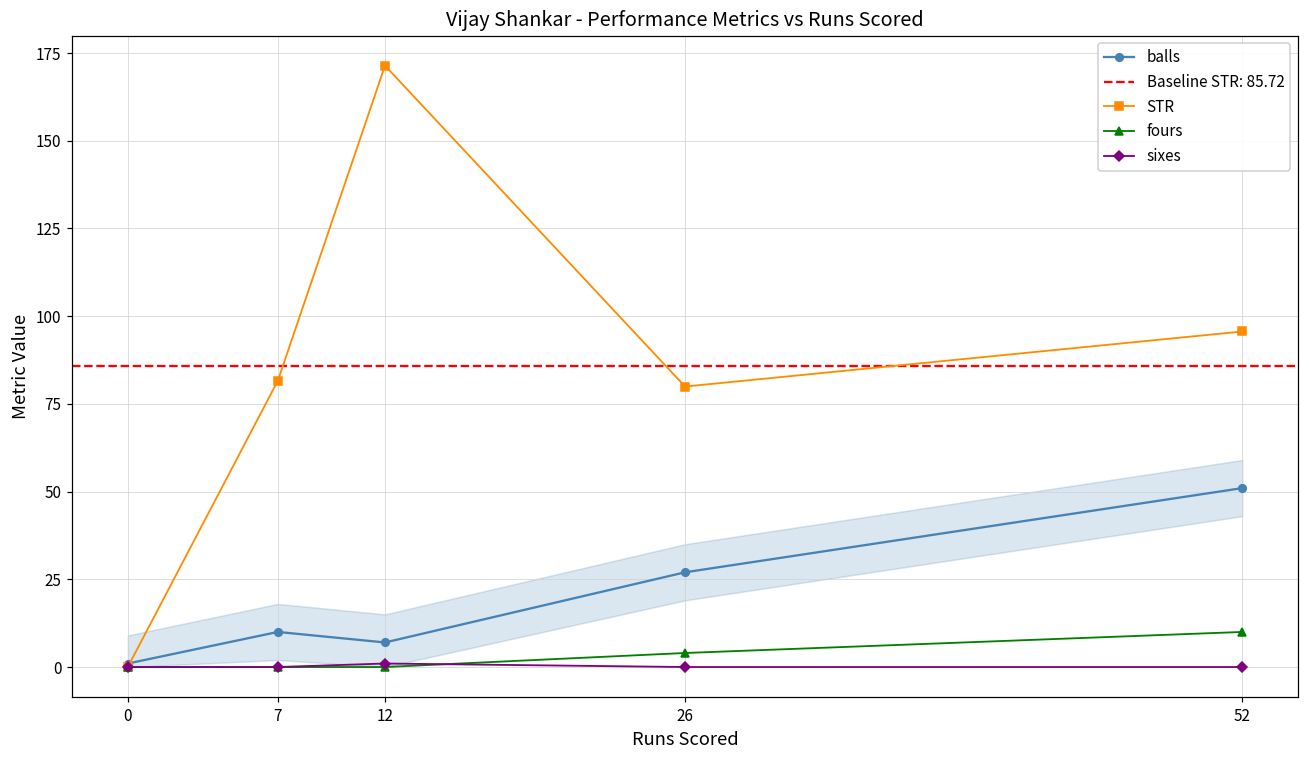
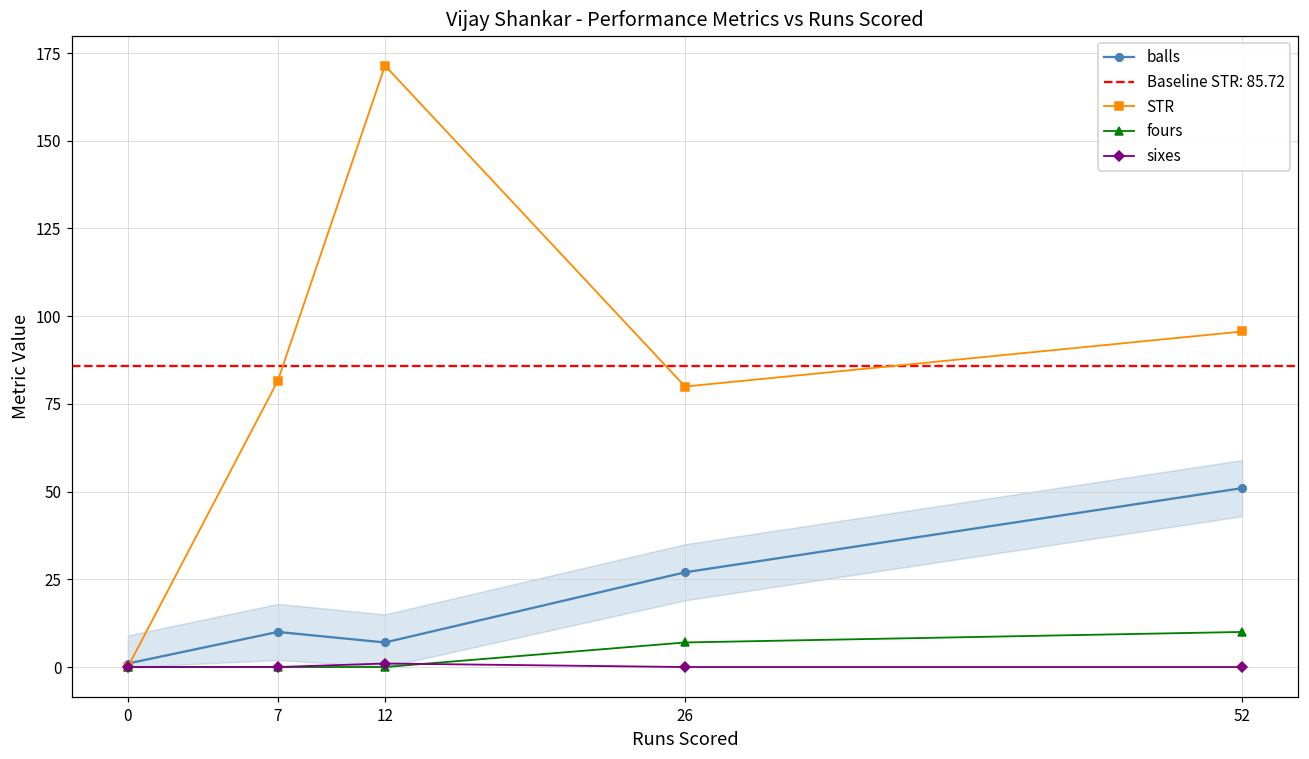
  {
    "STR": {
      "7": 82,
      "12": 171,
      "26": 80,
      "52": 96
    },
    "fours": {
      "12": 0,
-     "26": 4,
+     "26": 7,
      "52": 10
    },
    "sixes": {
      "12": 1,
      "26": 0,
      "52": 0
    }
  }
